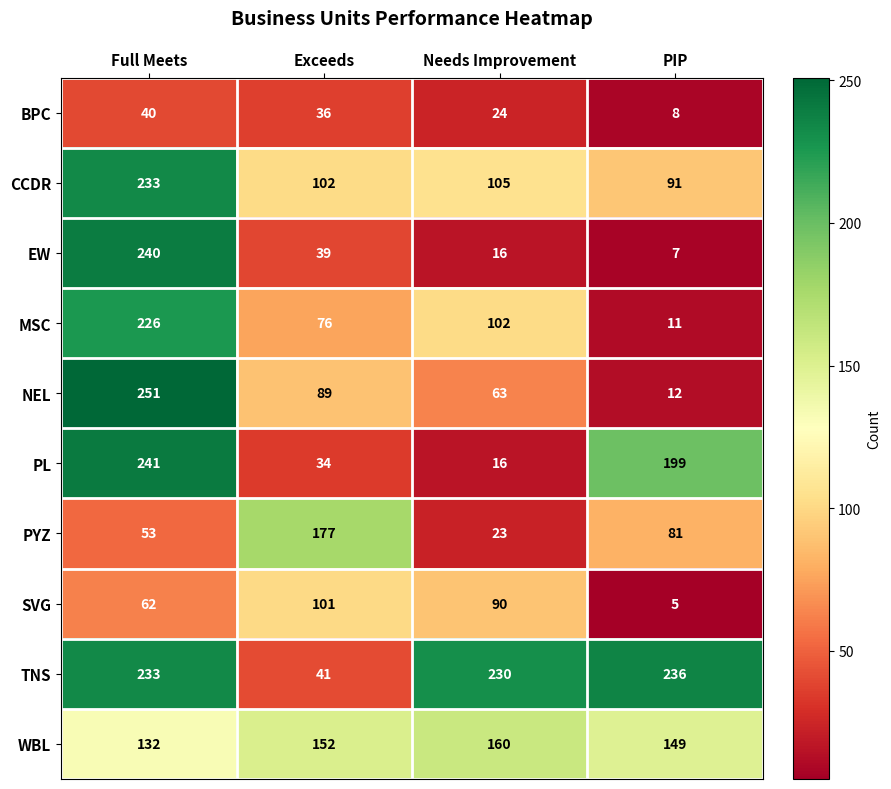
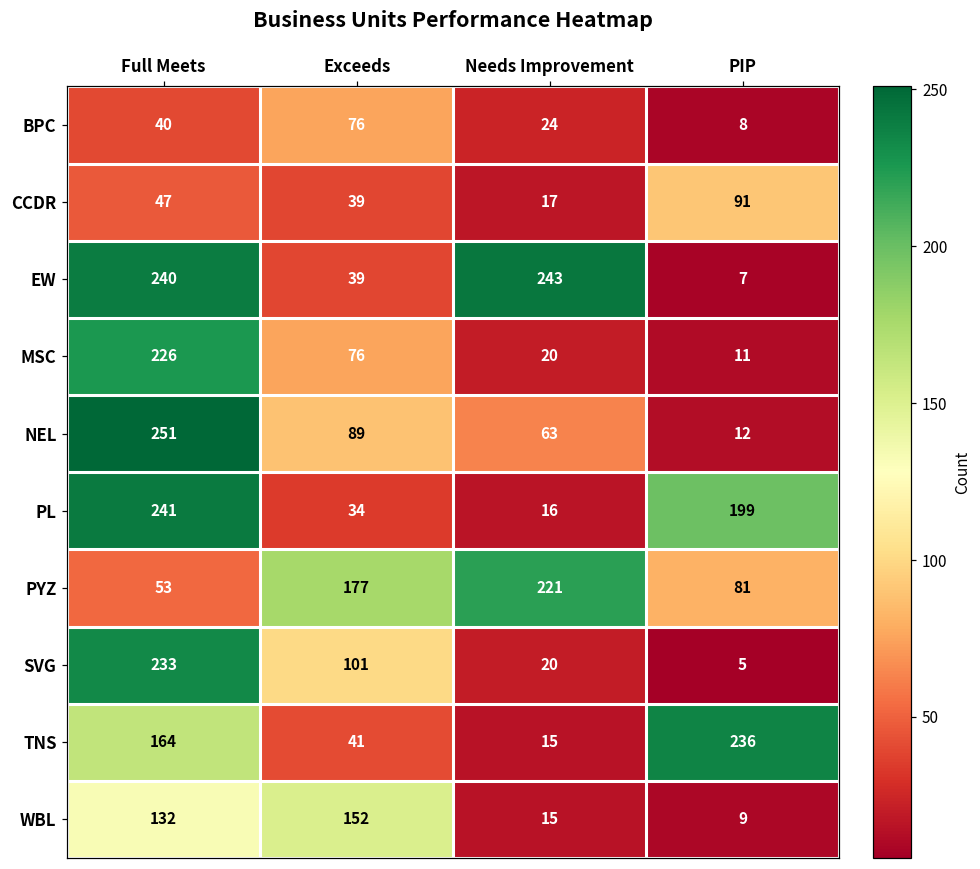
  {
    "BPC": {
      "Full Meets": 40,
-     "Exceeds": 36,
+     "Exceeds": 76,
      "Needs Improvement": 24,
      "PIP": 8
    },
    "CCDR": {
-     "Full Meets": 233,
-     "Exceeds": 102,
-     "Needs Improvement": 105,
+     "Full Meets": 47,
+     "Exceeds": 39,
+     "Needs Improvement": 17,
      "PIP": 91
    },
    "EW": {
      "Full Meets": 240,
      "Exceeds": 39,
-     "Needs Improvement": 16,
+     "Needs Improvement": 243,
      "PIP": 7
    },
    "MSC": {
      "Full Meets": 226,
      "Exceeds": 76,
-     "Needs Improvement": 102,
+     "Needs Improvement": 20,
      "PIP": 11
    },
    "NEL": {
      "Full Meets": 251,
      "Exceeds": 89,
      "Needs Improvement": 63,
      "PIP": 12
    },
    "PL": {
      "Full Meets": 241,
      "Exceeds": 34,
      "Needs Improvement": 16,
      "PIP": 199
    },
    "PYZ": {
      "Full Meets": 53,
      "Exceeds": 177,
-     "Needs Improvement": 23,
+     "Needs Improvement": 221,
      "PIP": 81
    },
    "SVG": {
-     "Full Meets": 62,
+     "Full Meets": 233,
      "Exceeds": 101,
-     "Needs Improvement": 90,
+     "Needs Improvement": 20,
      "PIP": 5
    },
    "TNS": {
-     "Full Meets": 233,
+     "Full Meets": 164,
      "Exceeds": 41,
-     "Needs Improvement": 230,
+     "Needs Improvement": 15,
      "PIP": 236
    },
    "WBL": {
      "Full Meets": 132,
      "Exceeds": 152,
-     "Needs Improvement": 160,
-     "PIP": 149
+     "Needs Improvement": 15,
+     "PIP": 9
    }
  }
